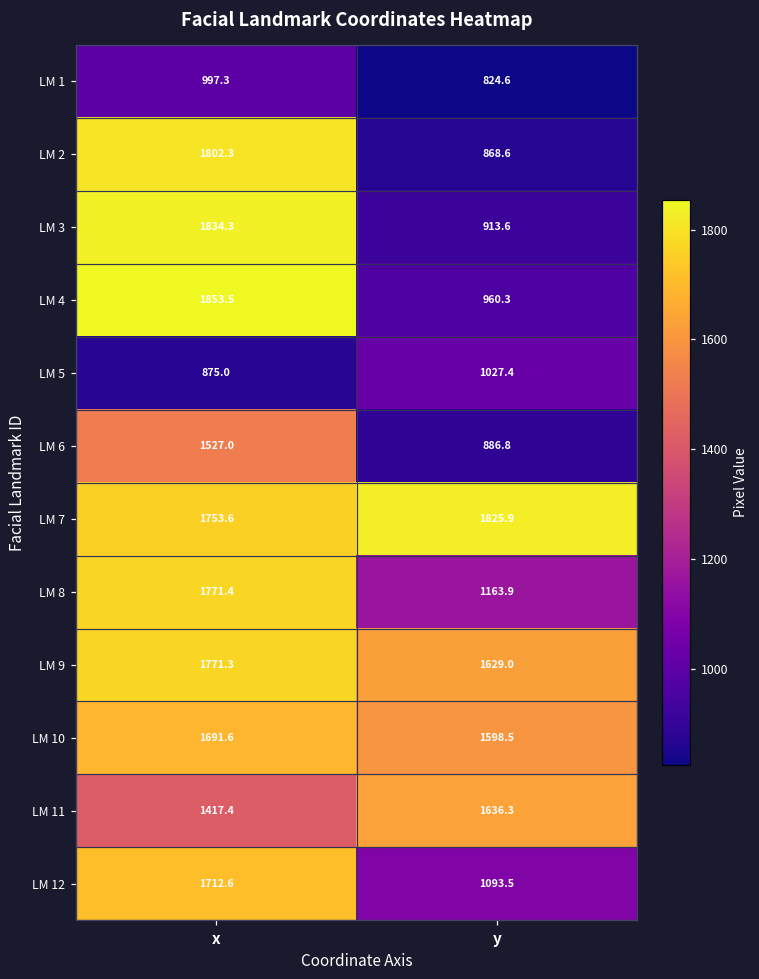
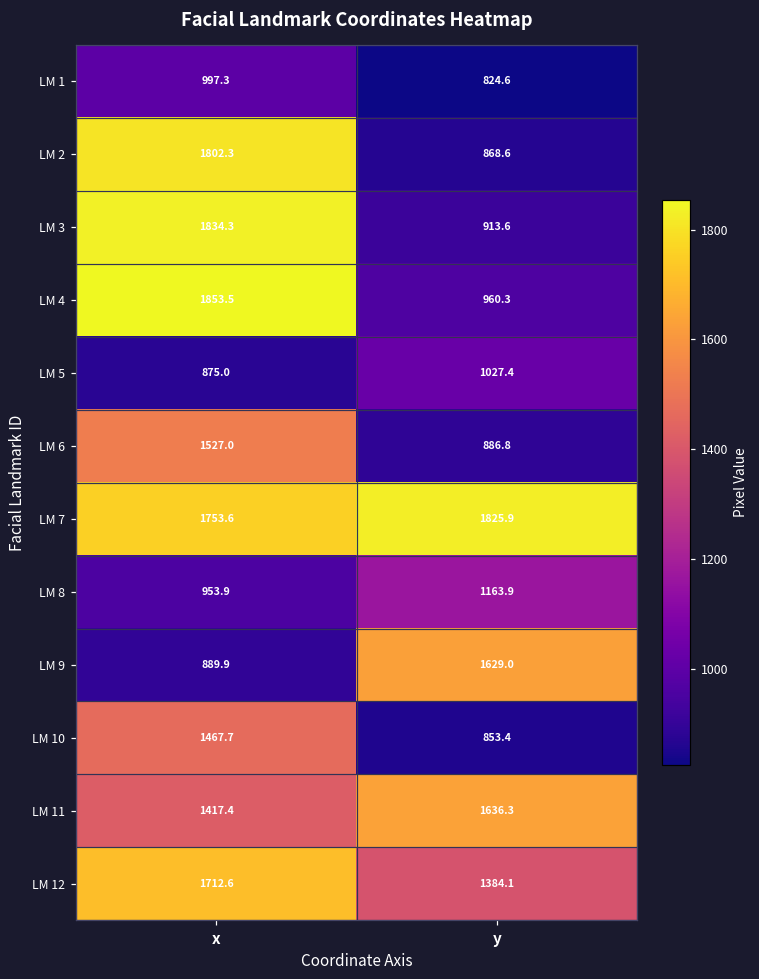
  {
    "LM 1": {
      "x": 997.3,
      "y": 824.6
    },
    "LM 2": {
      "x": 1802.3,
      "y": 868.6
    },
    "LM 3": {
      "x": 1834.3,
      "y": 913.6
    },
    "LM 4": {
      "x": 1853.5,
      "y": 960.3
    },
    "LM 5": {
      "x": 875.0,
      "y": 1027.4
    },
    "LM 6": {
      "x": 1527.0,
      "y": 886.8
    },
    "LM 7": {
      "x": 1753.6,
      "y": 1825.9
    },
    "LM 8": {
-     "x": 1771.4,
+     "x": 953.9,
      "y": 1163.9
    },
    "LM 9": {
-     "x": 1771.3,
+     "x": 889.9,
      "y": 1629.0
    },
    "LM 10": {
-     "x": 1691.6,
-     "y": 1598.5
+     "x": 1467.7,
+     "y": 853.4
    },
    "LM 11": {
      "x": 1417.4,
      "y": 1636.3
    },
    "LM 12": {
      "x": 1712.6,
-     "y": 1093.5
+     "y": 1384.1
    }
  }
